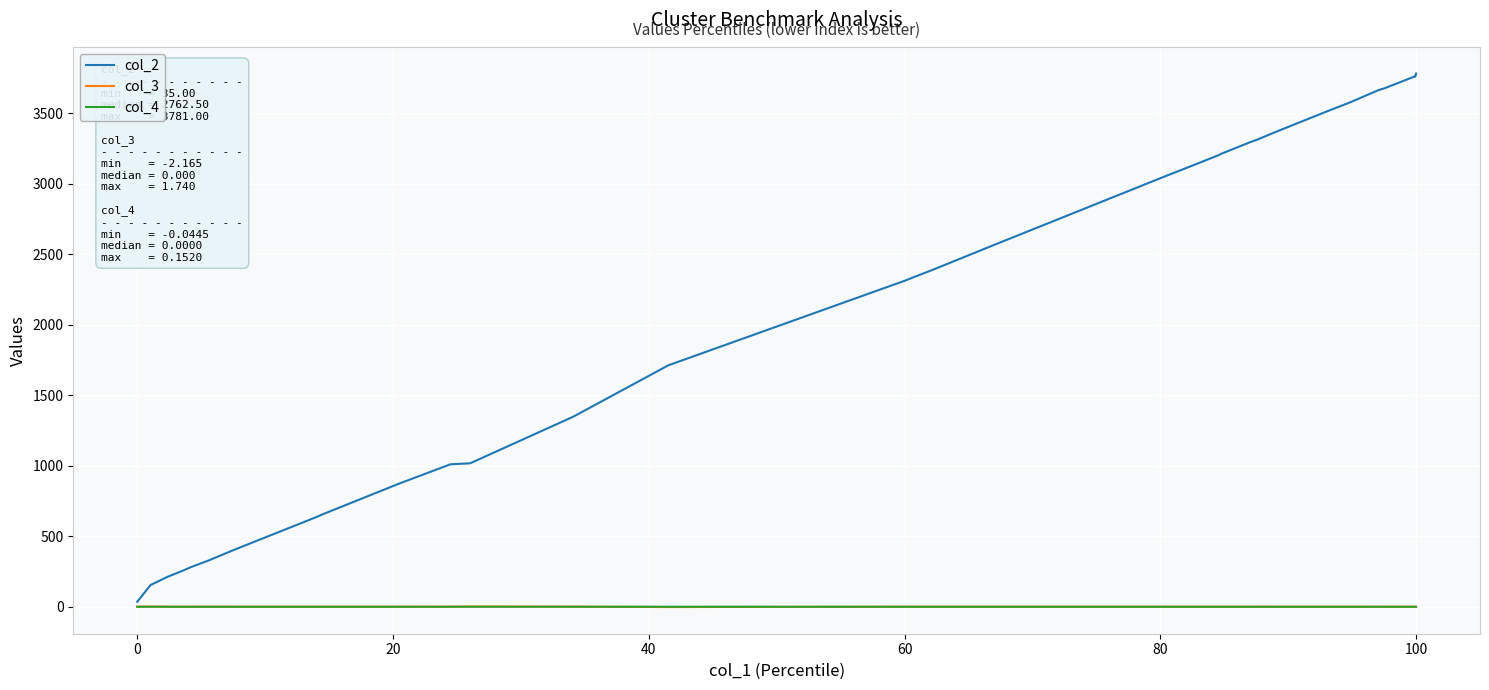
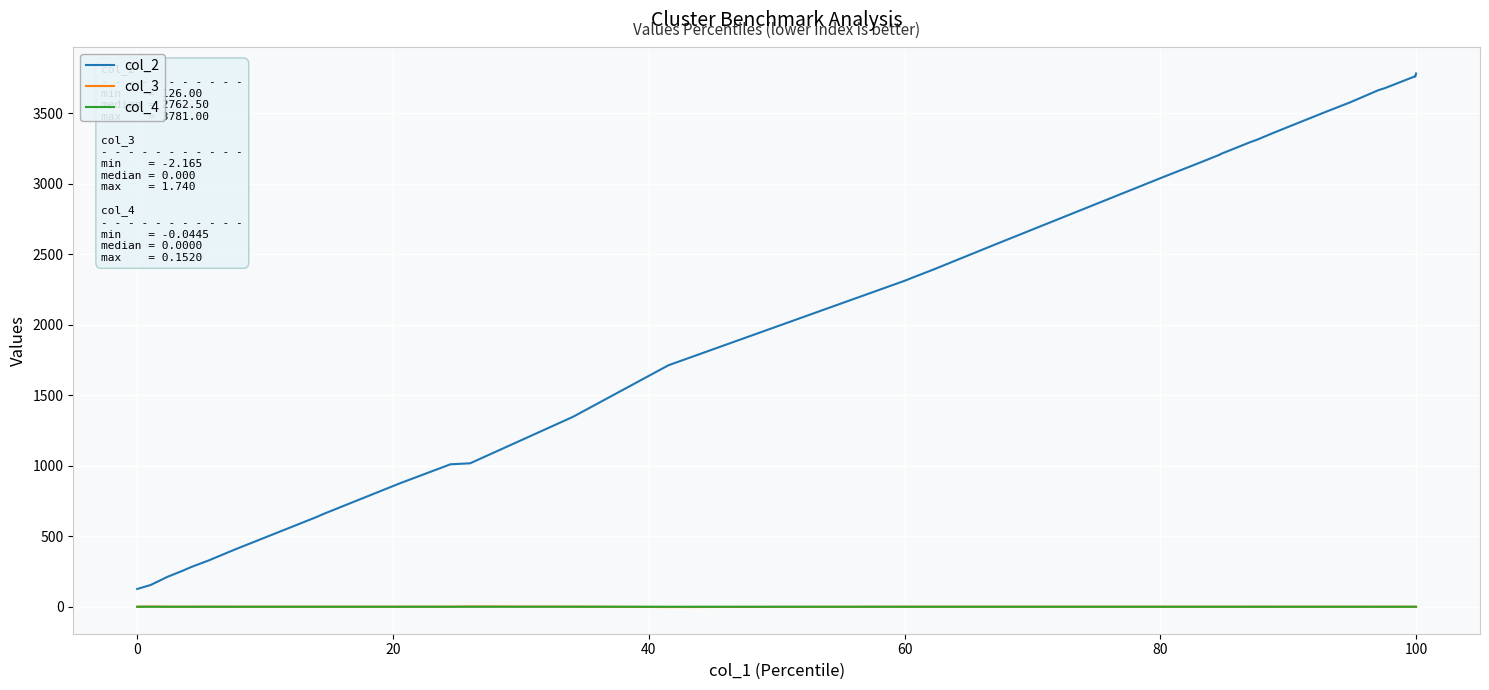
  {
    "col_2": {
-     "0": 35.00
+     "0": 126.00
    }
  }
